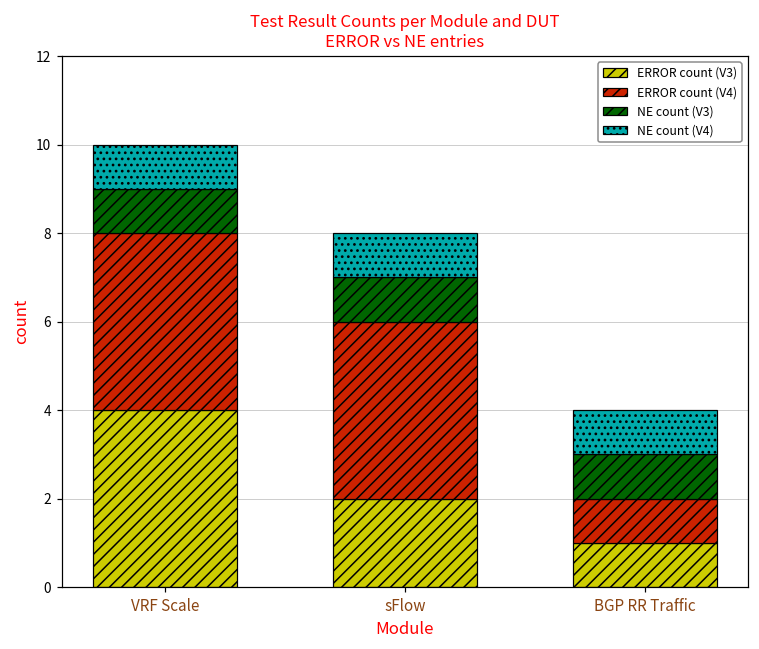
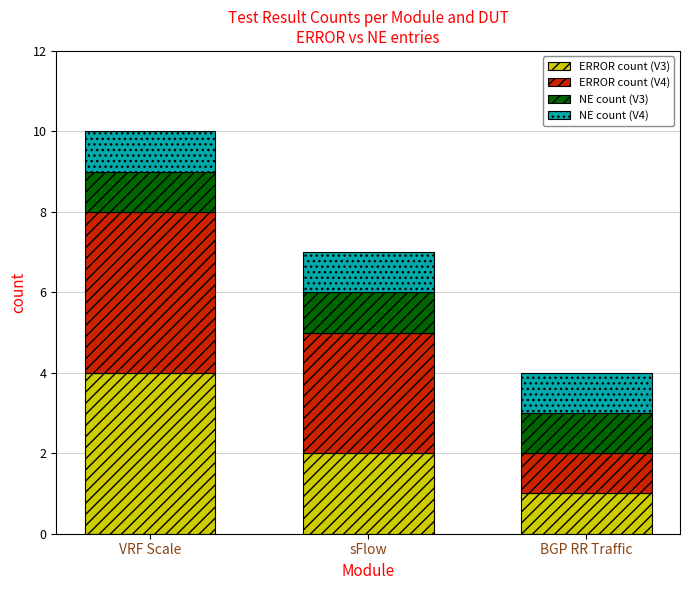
  {
    "ERROR count (V3)": {
      "VRF Scale": 4,
      "sFlow": 2,
      "BGP RR Traffic": 1
    },
    "ERROR count (V4)": {
      "VRF Scale": 4,
-     "sFlow": 4,
+     "sFlow": 3,
      "BGP RR Traffic": 1
    },
    "NE count (V3)": {
      "VRF Scale": 1,
      "sFlow": 1,
      "BGP RR Traffic": 1
    },
    "NE count (V4)": {
      "VRF Scale": 1,
      "sFlow": 1,
      "BGP RR Traffic": 1
    }
  }
